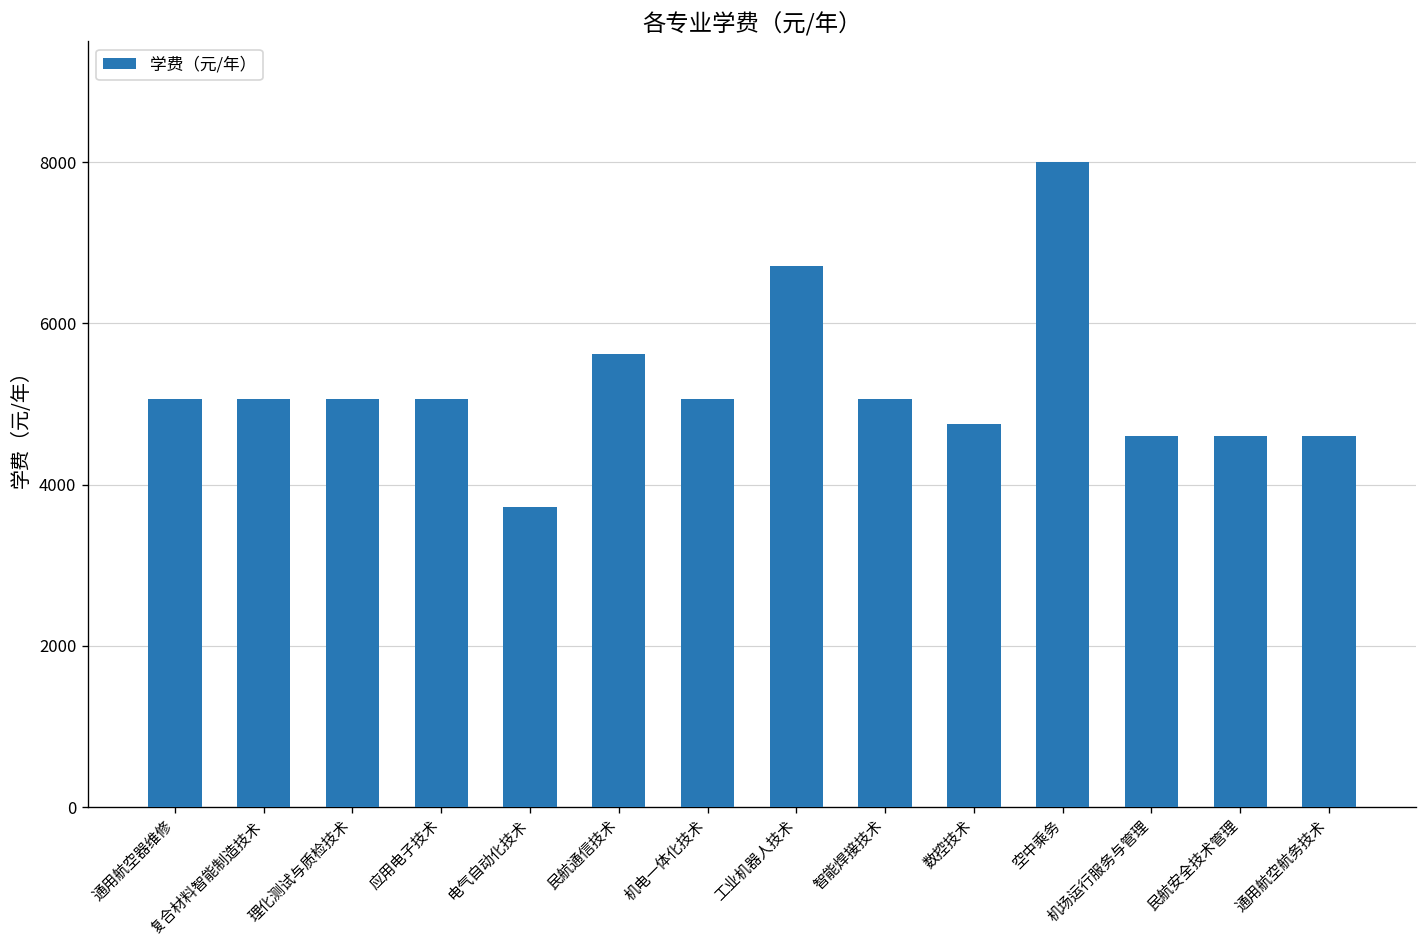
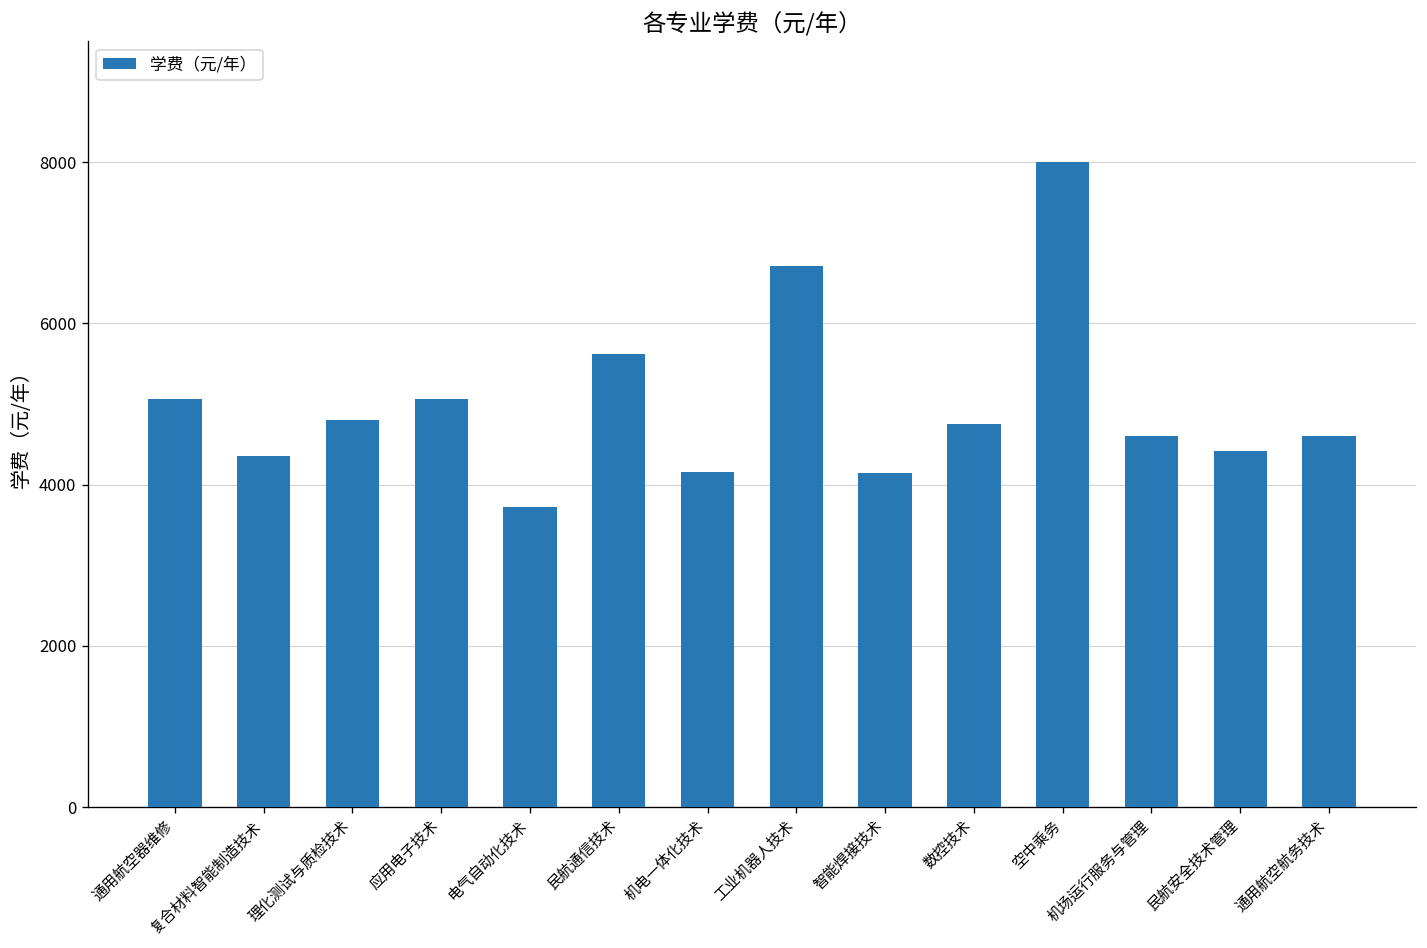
  {
    "通用航空器维修": 5100,
-   "复合材料智能制造技术": 5100,
-   "理化测试与质检技术": 5100,
+   "复合材料智能制造技术": 4400,
+   "理化测试与质检技术": 4800,
    "应用电子技术": 5100,
    "电气自动化技术": 3700,
    "民航通信技术": 5600,
-   "机电一体化技术": 5100,
+   "机电一体化技术": 4200,
    "工业机器人技术": 6700,
-   "智能焊接技术": 5100,
+   "智能焊接技术": 4100,
    "数控技术": 4800,
    "空中乘务": 8000,
    "机场运行服务与管理": 4600,
-   "民航安全技术管理": 4600,
+   "民航安全技术管理": 4400,
    "通用航空航务技术": 4600
  }
